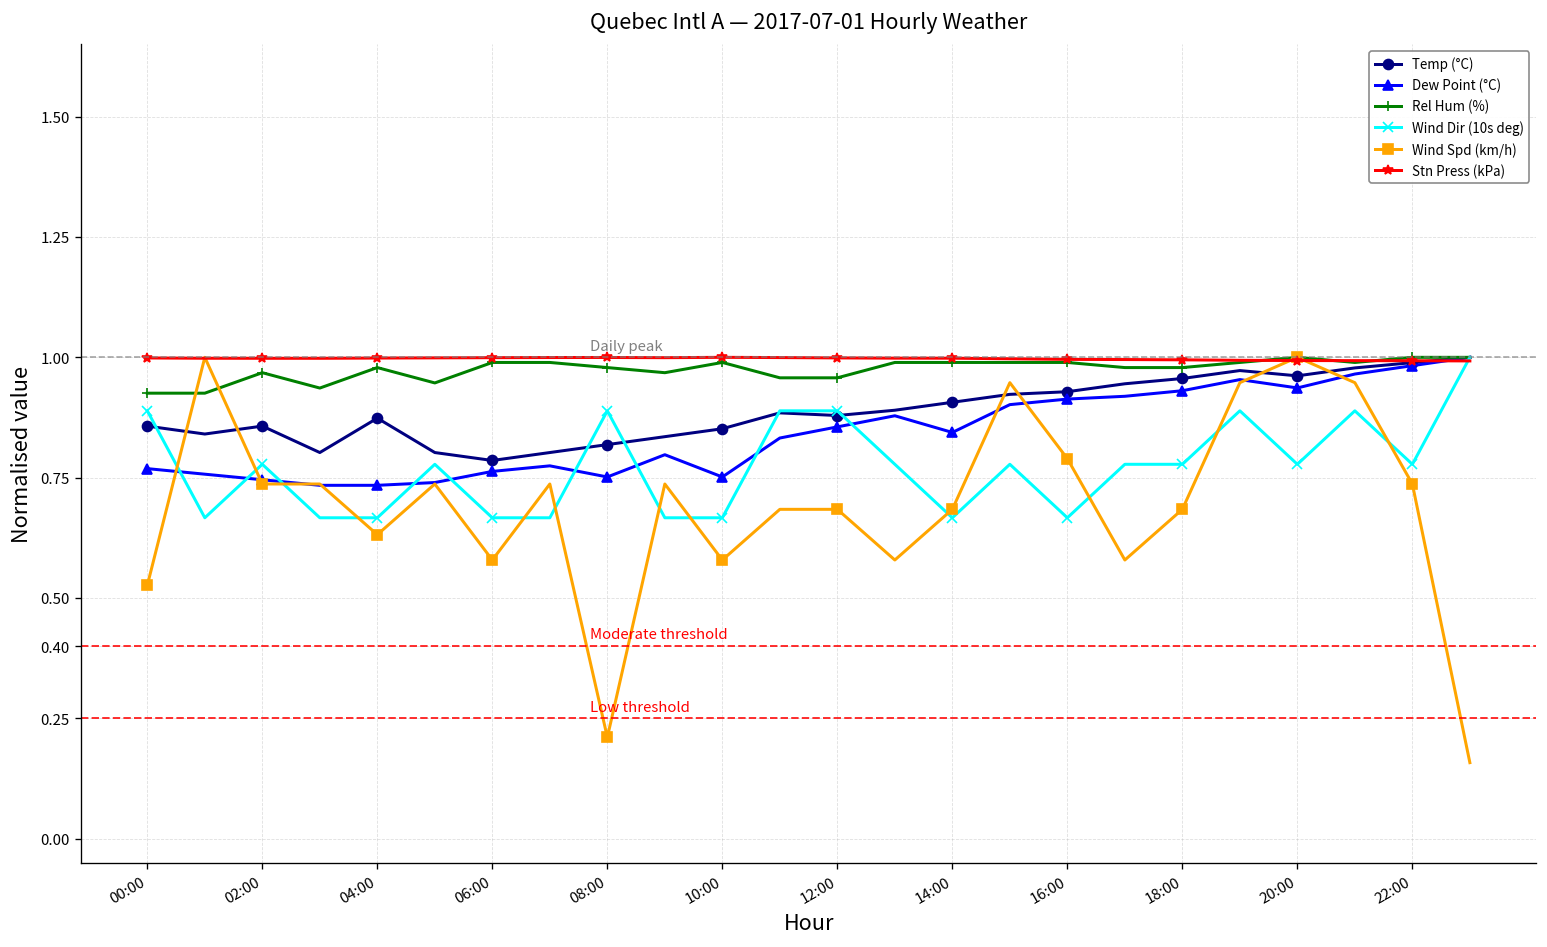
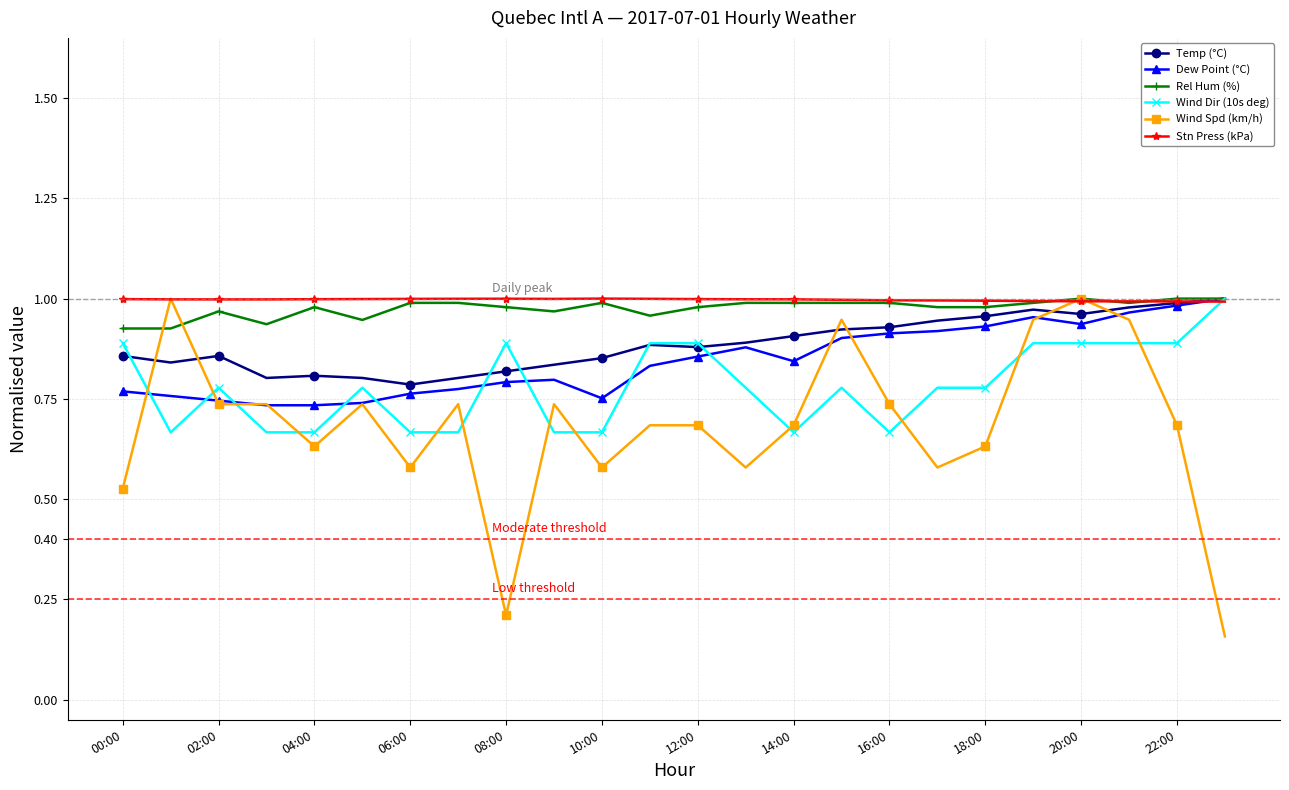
  {
    "Temp (°C)": {
      "00:00": 0.86,
      "02:00": 0.86,
-     "04:00": 0.87,
+     "04:00": 0.81,
      "06:00": 0.79,
      "08:00": 0.82,
      "10:00": 0.85,
      "12:00": 0.88,
      "14:00": 0.91,
      "16:00": 0.93,
      "18:00": 0.96,
      "20:00": 0.96
    },
    "Dew Point (°C)": {
      "00:00": 0.77,
      "02:00": 0.75,
      "04:00": 0.73,
      "06:00": 0.76,
-     "08:00": 0.75,
+     "08:00": 0.79,
      "10:00": 0.75,
      "12:00": 0.86,
      "14:00": 0.84,
      "16:00": 0.91,
      "18:00": 0.93,
      "20:00": 0.94,
      "22:00": 0.98
    },
    "Rel Hum (%)": {
      "00:00": 0.93,
      "02:00": 0.97,
      "04:00": 0.98,
      "06:00": 0.99,
      "08:00": 0.98,
      "10:00": 0.99,
-     "12:00": 0.96,
+     "12:00": 0.98,
      "14:00": 0.99,
      "16:00": 0.99,
      "18:00": 0.98,
      "22:00": 1.00
    },
    "Wind Dir (10s deg)": {
      "00:00": 0.89,
      "02:00": 0.78,
      "04:00": 0.67,
      "06:00": 0.67,
      "08:00": 0.89,
      "10:00": 0.67,
      "12:00": 0.89,
      "14:00": 0.67,
      "16:00": 0.67,
      "18:00": 0.78,
-     "20:00": 0.78,
-     "22:00": 0.78
+     "20:00": 0.89,
+     "22:00": 0.89
    },
    "Wind Spd (km/h)": {
      "00:00": 0.53,
      "02:00": 0.74,
      "04:00": 0.63,
      "06:00": 0.58,
      "08:00": 0.21,
      "10:00": 0.58,
      "12:00": 0.68,
      "14:00": 0.68,
-     "16:00": 0.79,
-     "18:00": 0.68,
-     "22:00": 0.74
+     "16:00": 0.74,
+     "18:00": 0.63,
+     "22:00": 0.68
    },
    "Stn Press (kPa)": {
      "00:00": 1.00,
      "02:00": 1.00,
      "04:00": 1.00,
      "06:00": 1.00,
      "08:00": 1.00,
      "10:00": 1.00,
      "12:00": 1.00,
      "14:00": 1.00,
      "16:00": 1.00,
      "18:00": 0.99,
      "20:00": 0.99
    }
  }
